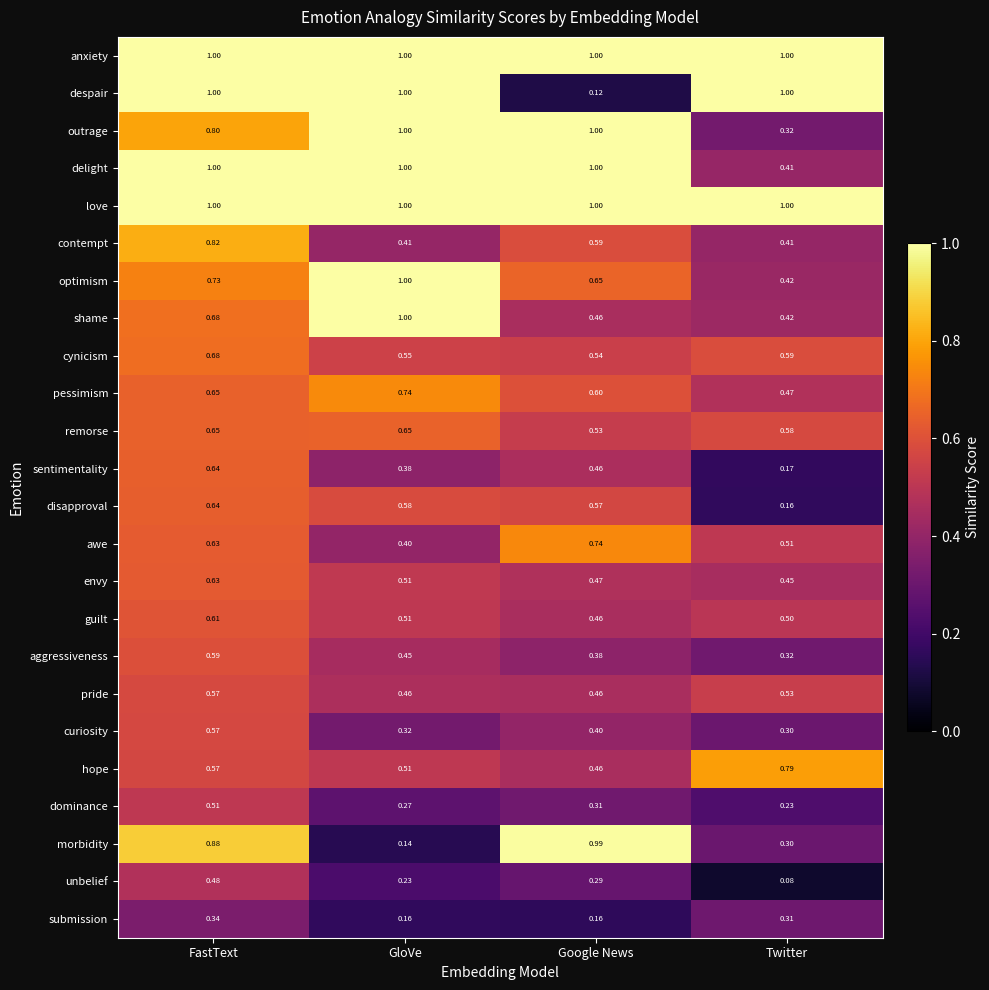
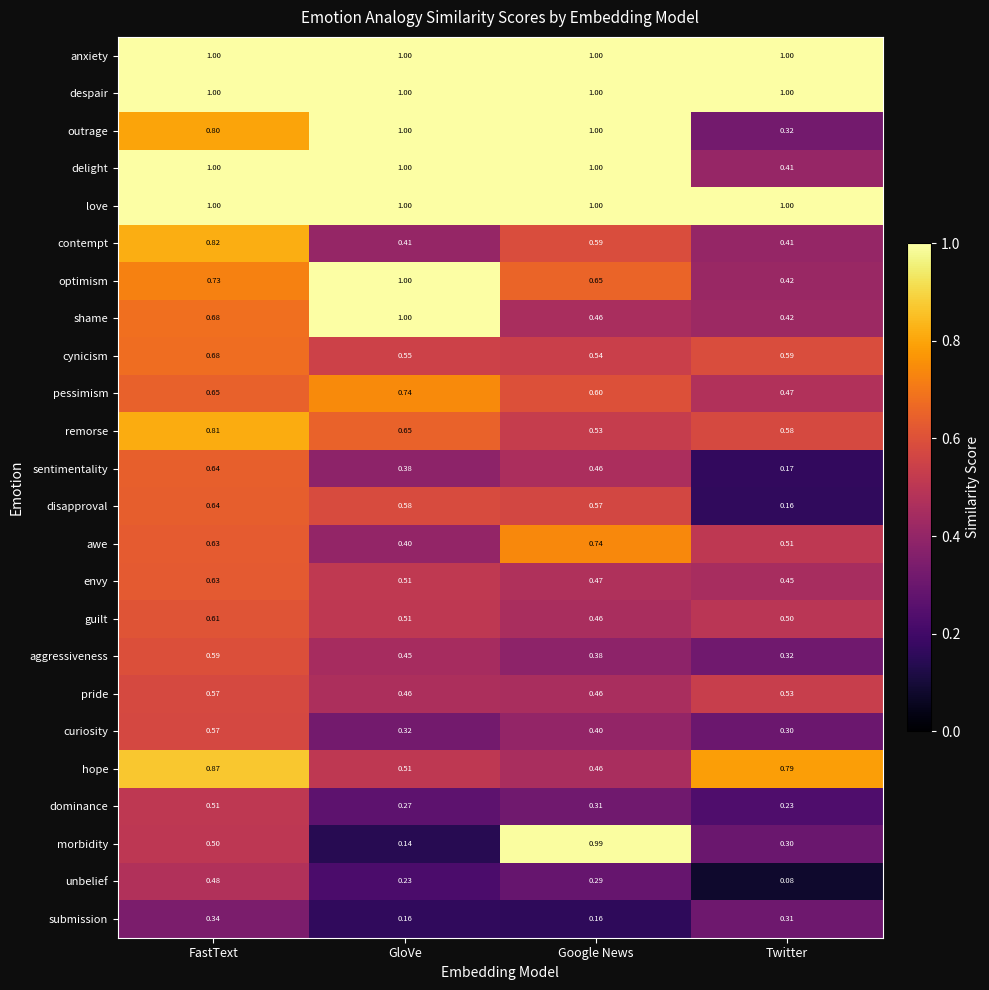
  {
    "anxiety": {
      "FastText": 1.00,
      "GloVe": 1.00,
      "Google News": 1.00,
      "Twitter": 1.00
    },
    "despair": {
      "FastText": 1.00,
      "GloVe": 1.00,
-     "Google News": 0.12,
+     "Google News": 1.00,
      "Twitter": 1.00
    },
    "outrage": {
      "FastText": 0.80,
      "GloVe": 1.00,
      "Google News": 1.00,
      "Twitter": 0.32
    },
    "delight": {
      "FastText": 1.00,
      "GloVe": 1.00,
      "Google News": 1.00,
      "Twitter": 0.41
    },
    "love": {
      "FastText": 1.00,
      "GloVe": 1.00,
      "Google News": 1.00,
      "Twitter": 1.00
    },
    "contempt": {
      "FastText": 0.82,
      "GloVe": 0.41,
      "Google News": 0.59,
      "Twitter": 0.41
    },
    "optimism": {
      "FastText": 0.73,
      "GloVe": 1.00,
      "Google News": 0.65,
      "Twitter": 0.42
    },
    "shame": {
      "FastText": 0.68,
      "GloVe": 1.00,
      "Google News": 0.46,
      "Twitter": 0.42
    },
    "cynicism": {
      "FastText": 0.68,
      "GloVe": 0.55,
      "Google News": 0.54,
      "Twitter": 0.59
    },
    "pessimism": {
      "FastText": 0.65,
      "GloVe": 0.74,
      "Google News": 0.60,
      "Twitter": 0.47
    },
    "remorse": {
-     "FastText": 0.65,
+     "FastText": 0.81,
      "GloVe": 0.65,
      "Google News": 0.53,
      "Twitter": 0.58
    },
    "sentimentality": {
      "FastText": 0.64,
      "GloVe": 0.38,
      "Google News": 0.46,
      "Twitter": 0.17
    },
    "disapproval": {
      "FastText": 0.64,
      "GloVe": 0.58,
      "Google News": 0.57,
      "Twitter": 0.16
    },
    "awe": {
      "FastText": 0.63,
      "GloVe": 0.40,
      "Google News": 0.74,
      "Twitter": 0.51
    },
    "envy": {
      "FastText": 0.63,
      "GloVe": 0.51,
      "Google News": 0.47,
      "Twitter": 0.45
    },
    "guilt": {
      "FastText": 0.61,
      "GloVe": 0.51,
      "Google News": 0.46,
      "Twitter": 0.50
    },
    "aggressiveness": {
      "FastText": 0.59,
      "GloVe": 0.45,
      "Google News": 0.38,
      "Twitter": 0.32
    },
    "pride": {
      "FastText": 0.57,
      "GloVe": 0.46,
      "Google News": 0.46,
      "Twitter": 0.53
    },
    "curiosity": {
      "FastText": 0.57,
      "GloVe": 0.32,
      "Google News": 0.40,
      "Twitter": 0.30
    },
    "hope": {
-     "FastText": 0.57,
+     "FastText": 0.87,
      "GloVe": 0.51,
      "Google News": 0.46,
      "Twitter": 0.79
    },
    "dominance": {
      "FastText": 0.51,
      "GloVe": 0.27,
      "Google News": 0.31,
      "Twitter": 0.23
    },
    "morbidity": {
-     "FastText": 0.88,
+     "FastText": 0.50,
      "GloVe": 0.14,
      "Google News": 0.99,
      "Twitter": 0.30
    },
    "unbelief": {
      "FastText": 0.48,
      "GloVe": 0.23,
      "Google News": 0.29,
      "Twitter": 0.08
    },
    "submission": {
      "FastText": 0.34,
      "GloVe": 0.16,
      "Google News": 0.16,
      "Twitter": 0.31
    }
  }
